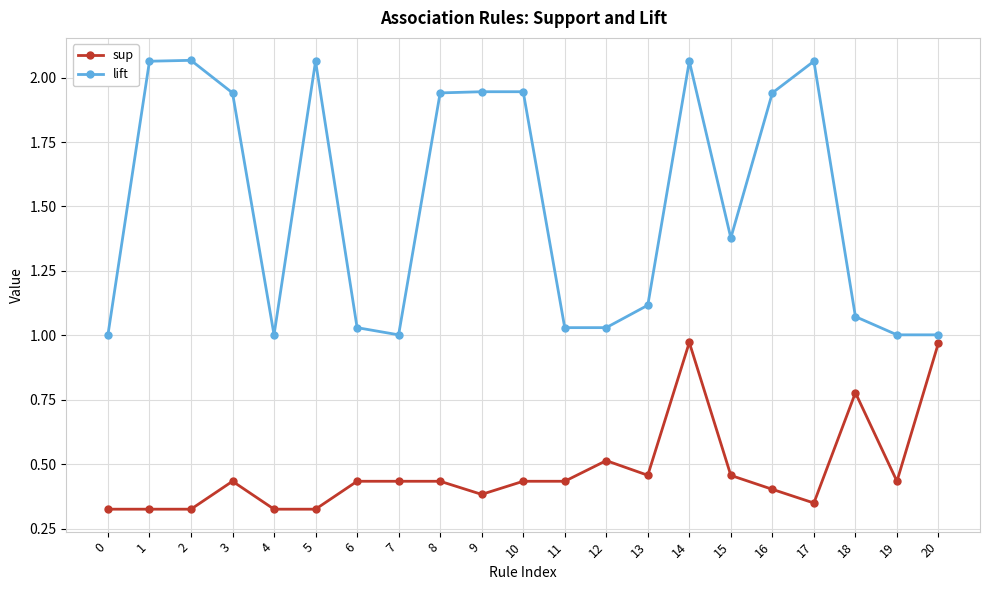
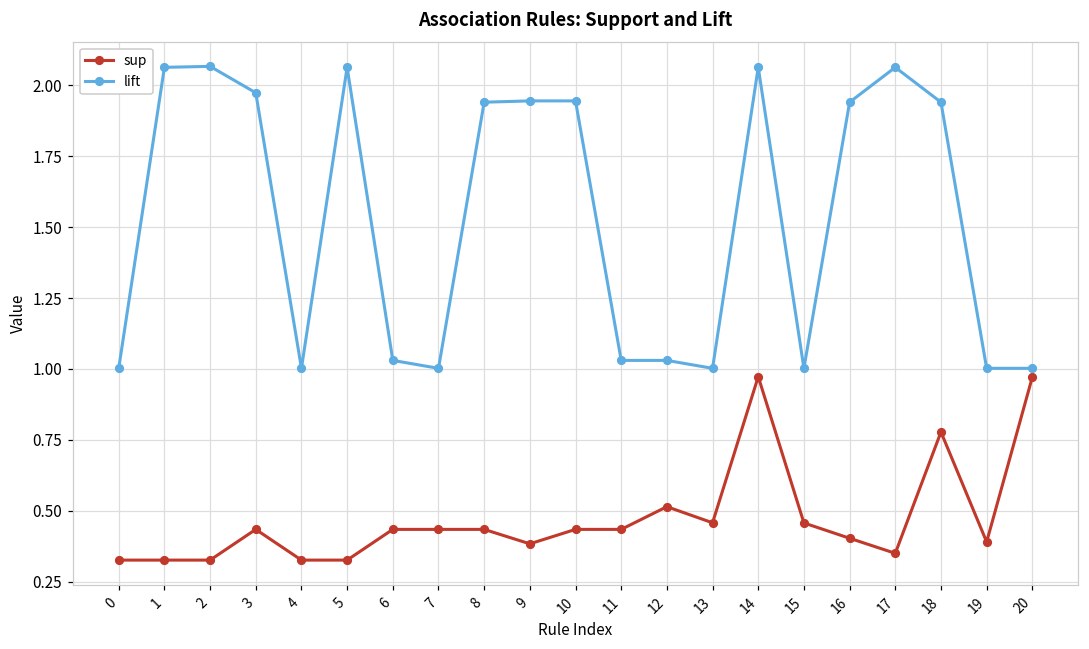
  {
    "sup": {
      "0": 0.33,
      "1": 0.33,
      "2": 0.33,
      "3": 0.43,
      "4": 0.33,
      "5": 0.33,
      "6": 0.43,
      "7": 0.43,
      "8": 0.43,
      "9": 0.38,
      "10": 0.43,
      "11": 0.43,
      "12": 0.51,
      "13": 0.46,
      "14": 0.97,
      "15": 0.46,
      "16": 0.40,
      "17": 0.35,
      "18": 0.78,
-     "19": 0.43,
+     "19": 0.39,
      "20": 0.97
    },
    "lift": {
      "0": 1.00,
      "1": 2.06,
      "2": 2.07,
-     "3": 1.94,
+     "3": 1.97,
      "4": 1.00,
      "5": 2.06,
      "6": 1.03,
      "7": 1.00,
      "8": 1.94,
      "9": 1.95,
      "10": 1.95,
      "11": 1.03,
      "12": 1.03,
-     "13": 1.12,
+     "13": 1.00,
      "14": 2.06,
-     "15": 1.38,
+     "15": 1.00,
      "16": 1.94,
      "17": 2.06,
-     "18": 1.07,
+     "18": 1.94,
      "19": 1.00,
      "20": 1.00
    }
  }
